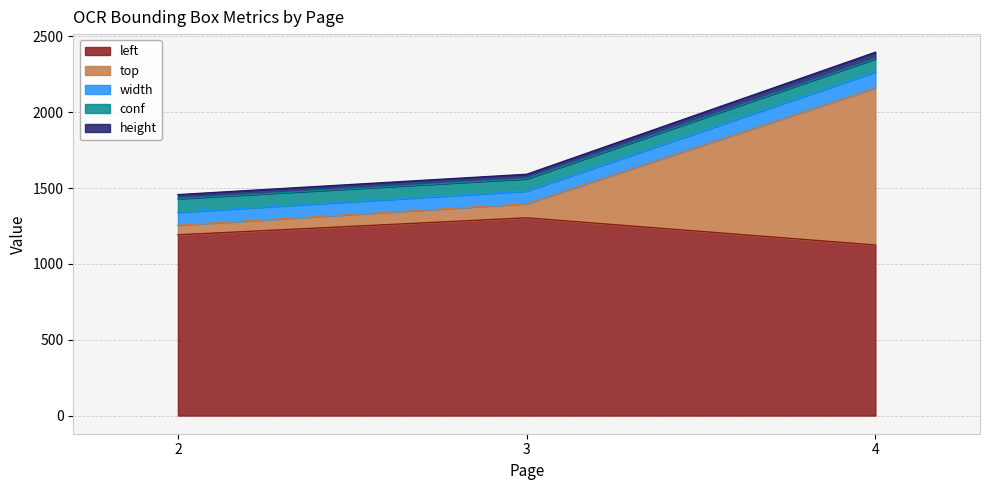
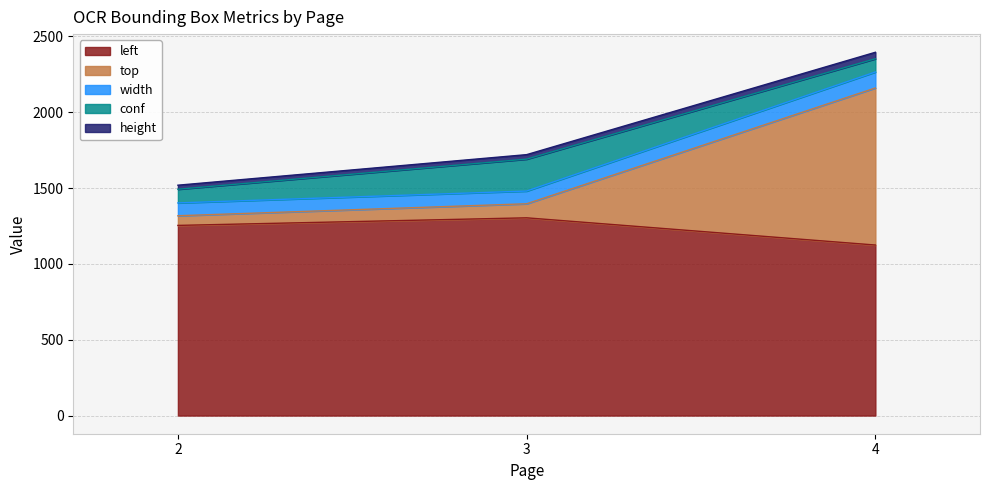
  {
    "left": {
-     "2": 1190,
+     "2": 1250,
      "3": 1300,
      "4": 1120
    },
    "top": {
      "2": 60,
      "3": 90,
      "4": 1040
    },
    "width": {
      "2": 80,
      "3": 80,
      "4": 110
    },
    "conf": {
      "2": 90,
-     "3": 80,
+     "3": 210,
      "4": 90
    },
    "height": {
      "2": 30,
      "3": 30,
      "4": 40
    }
  }
